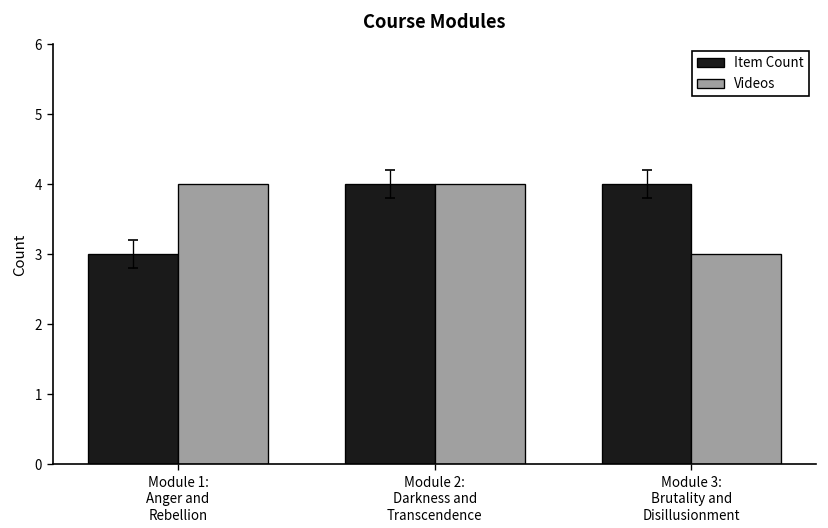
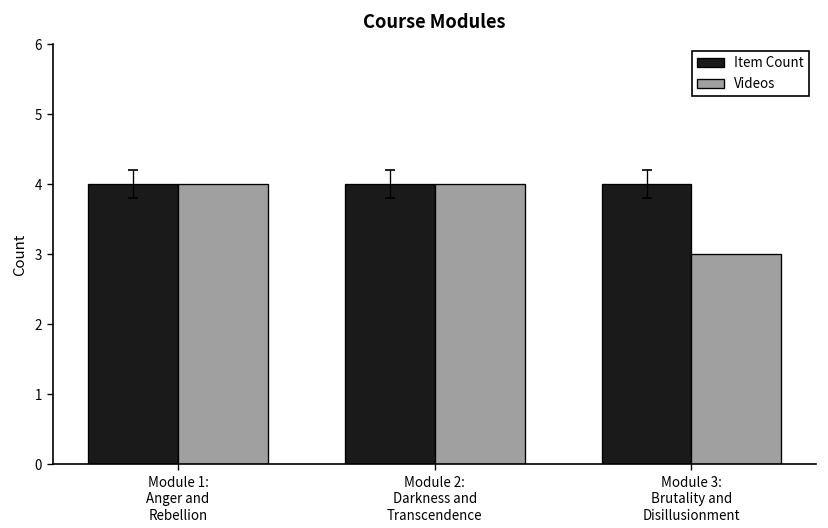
  {
    "Item Count": {
-     "Module 1: Anger and Rebellion": 3,
+     "Module 1: Anger and Rebellion": 4,
      "Module 2: Darkness and Transcendence": 4,
      "Module 3: Brutality and Disillusionment": 4
    },
    "Videos": {
      "Module 1: Anger and Rebellion": 4,
      "Module 2: Darkness and Transcendence": 4,
      "Module 3: Brutality and Disillusionment": 3
    }
  }
